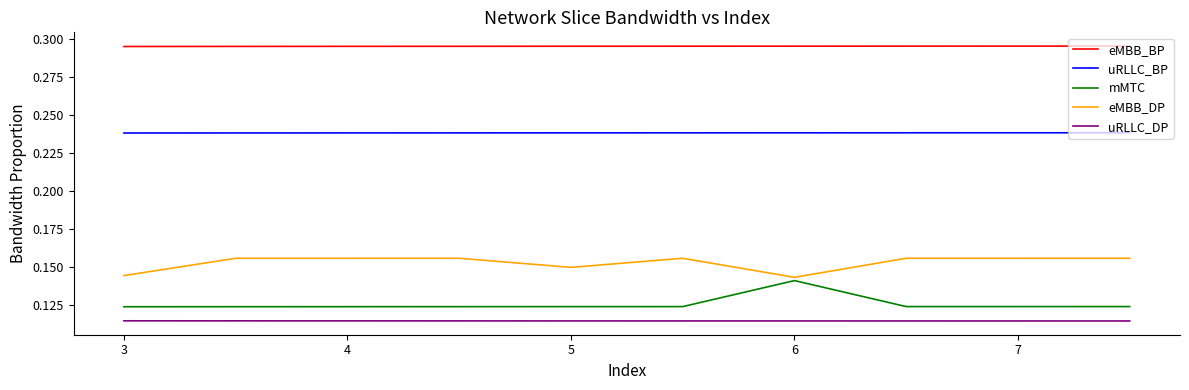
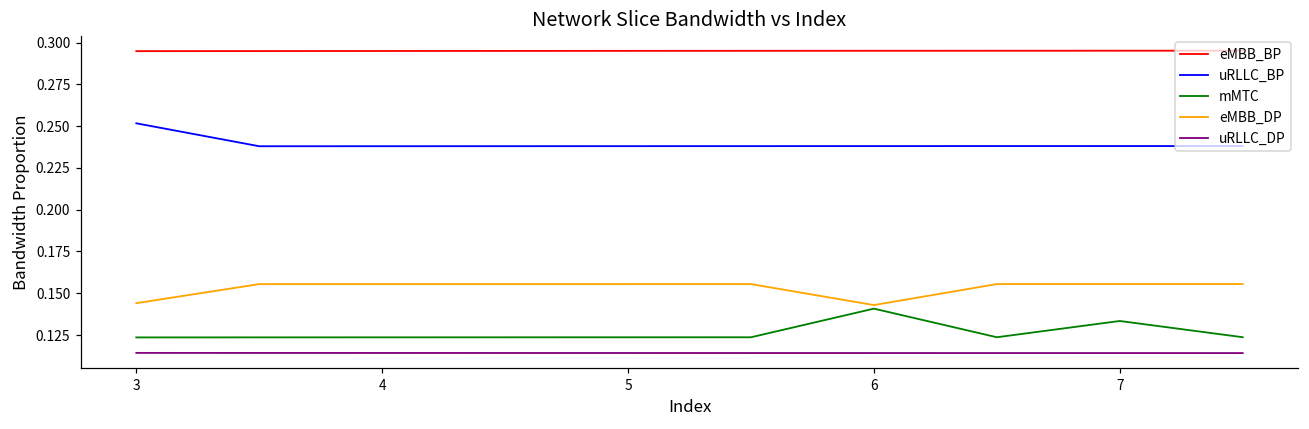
  {
    "eMBB_BP": {
      "3": 0.295,
      "4": 0.295,
      "5": 0.295,
      "6": 0.295,
      "7": 0.295
    },
    "uRLLC_BP": {
-     "3": 0.238,
+     "3": 0.252,
      "4": 0.238,
      "5": 0.238,
      "6": 0.238,
      "7": 0.238
    },
    "mMTC": {
      "3": 0.124,
      "4": 0.124,
      "5": 0.124,
      "6": 0.141,
-     "7": 0.124
+     "7": 0.133
    },
    "eMBB_DP": {
      "3": 0.144,
      "4": 0.155,
-     "5": 0.150,
+     "5": 0.155,
      "6": 0.143,
      "7": 0.156
    },
    "uRLLC_DP": {
      "3": 0.114,
      "4": 0.114,
      "5": 0.114,
      "6": 0.114,
      "7": 0.114
    }
  }
